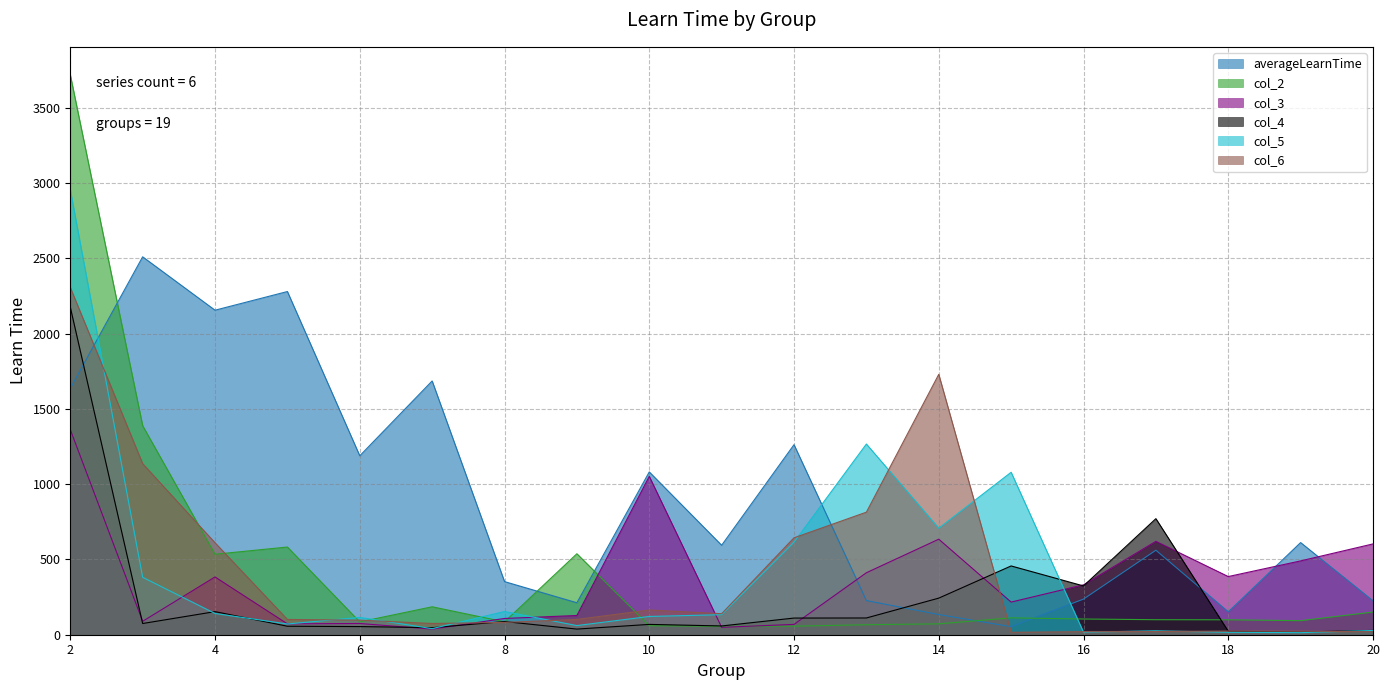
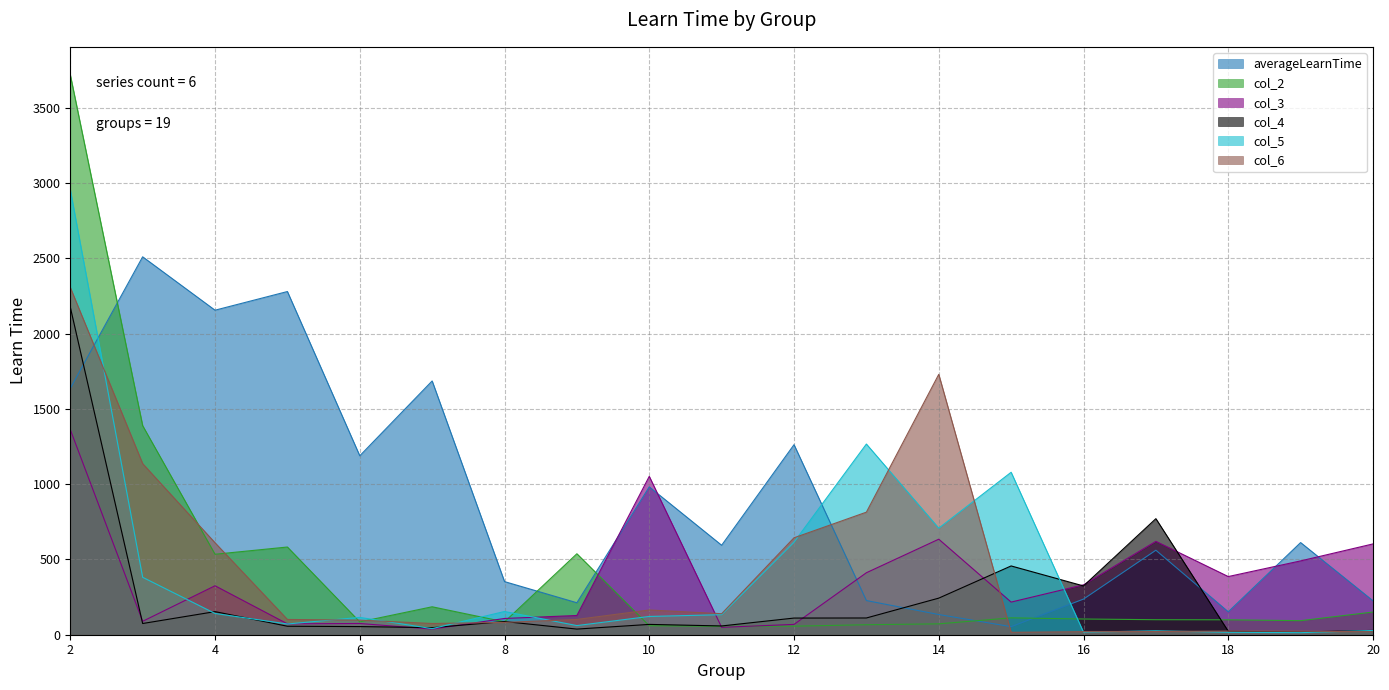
  {
    "averageLearnTime": {
      "2": 1640,
      "4": 2150,
      "6": 1190,
      "8": 350,
-     "10": 1080,
+     "10": 980,
      "12": 1260,
      "14": 130,
      "16": 240,
      "18": 150,
      "20": 230
    },
    "col_2": {
      "2": 3720,
      "4": 530,
      "14": 70,
      "16": 100,
      "18": 100,
      "20": 150
    },
    "col_3": {
      "2": 1360,
-     "4": 380,
+     "4": 330,
      "8": 110,
      "10": 1050,
      "14": 630,
      "18": 390,
      "20": 600
    },
    "col_4": {
      "2": 2180,
      "6": 50,
      "12": 110,
      "14": 240
    },
    "col_5": {
      "2": 2950,
      "6": 120,
      "8": 150,
      "10": 120,
      "12": 610,
      "14": 710
    },
    "col_6": {
      "2": 2310,
      "4": 610,
      "10": 160,
      "12": 640,
      "14": 1730
    }
  }
